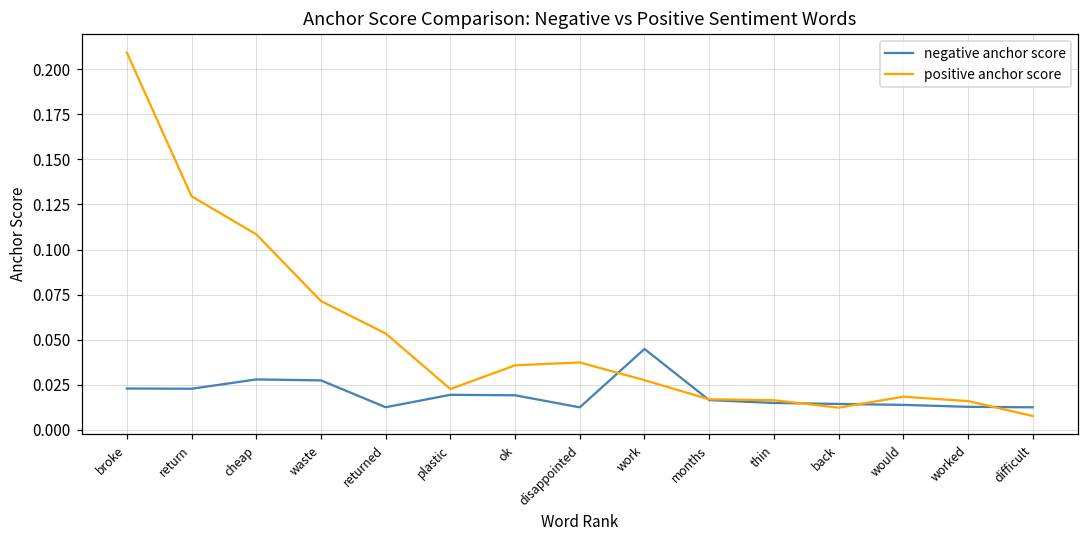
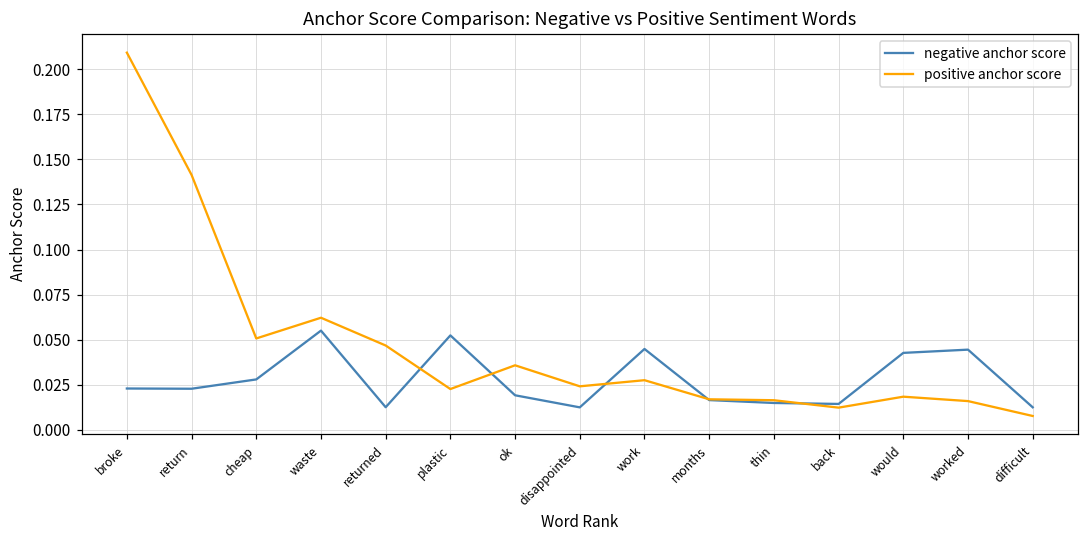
  {
    "negative anchor score": {
      "broke": 0.023,
      "return": 0.023,
      "cheap": 0.028,
-     "waste": 0.027,
+     "waste": 0.055,
      "returned": 0.013,
-     "plastic": 0.019,
+     "plastic": 0.052,
      "ok": 0.019,
      "disappointed": 0.012,
      "work": 0.045,
      "back": 0.014,
-     "would": 0.014,
-     "worked": 0.013,
+     "would": 0.043,
+     "worked": 0.044,
      "difficult": 0.013
    },
    "positive anchor score": {
      "broke": 0.209,
-     "return": 0.129,
-     "cheap": 0.108,
-     "waste": 0.071,
-     "returned": 0.053,
+     "return": 0.141,
+     "cheap": 0.051,
+     "waste": 0.062,
+     "returned": 0.047,
      "plastic": 0.023,
      "ok": 0.036,
-     "disappointed": 0.037,
+     "disappointed": 0.024,
      "work": 0.028,
      "back": 0.012,
      "would": 0.018,
      "worked": 0.016,
      "difficult": 0.008
    }
  }
